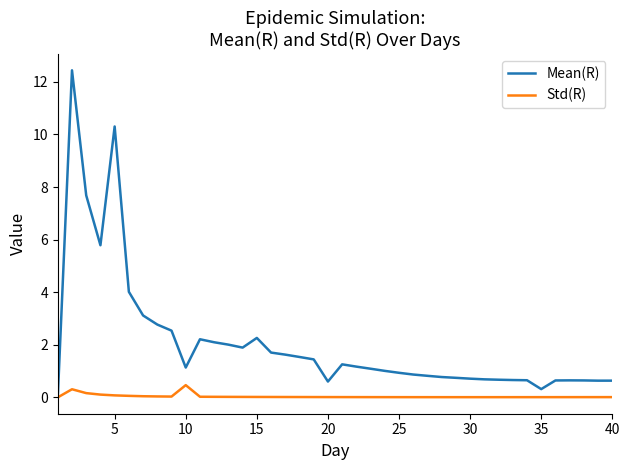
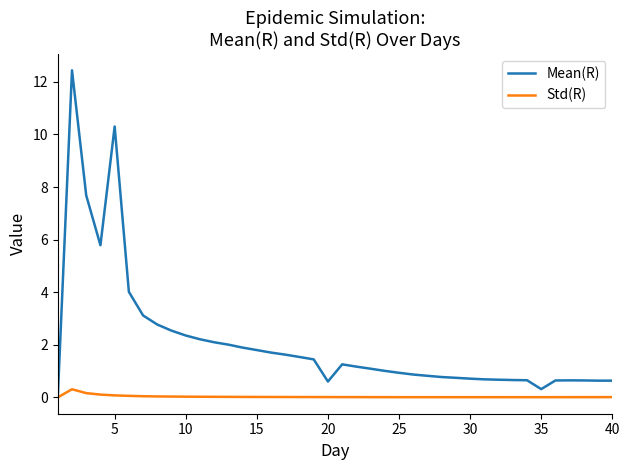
  {
    "Mean(R)": {
      "5": 10.3,
-     "10": 1.1,
-     "15": 2.3,
+     "10": 2.4,
+     "15": 1.8,
      "20": 0.6,
      "25": 0.9,
      "30": 0.7,
      "35": 0.3,
      "40": 0.6
    },
    "Std(R)": {
      "5": 0.1,
-     "10": 0.5,
+     "10": 0.0,
      "15": 0.0,
      "20": 0.0,
      "25": 0.0,
      "30": 0.0,
      "35": 0.0,
      "40": 0.0
    }
  }
